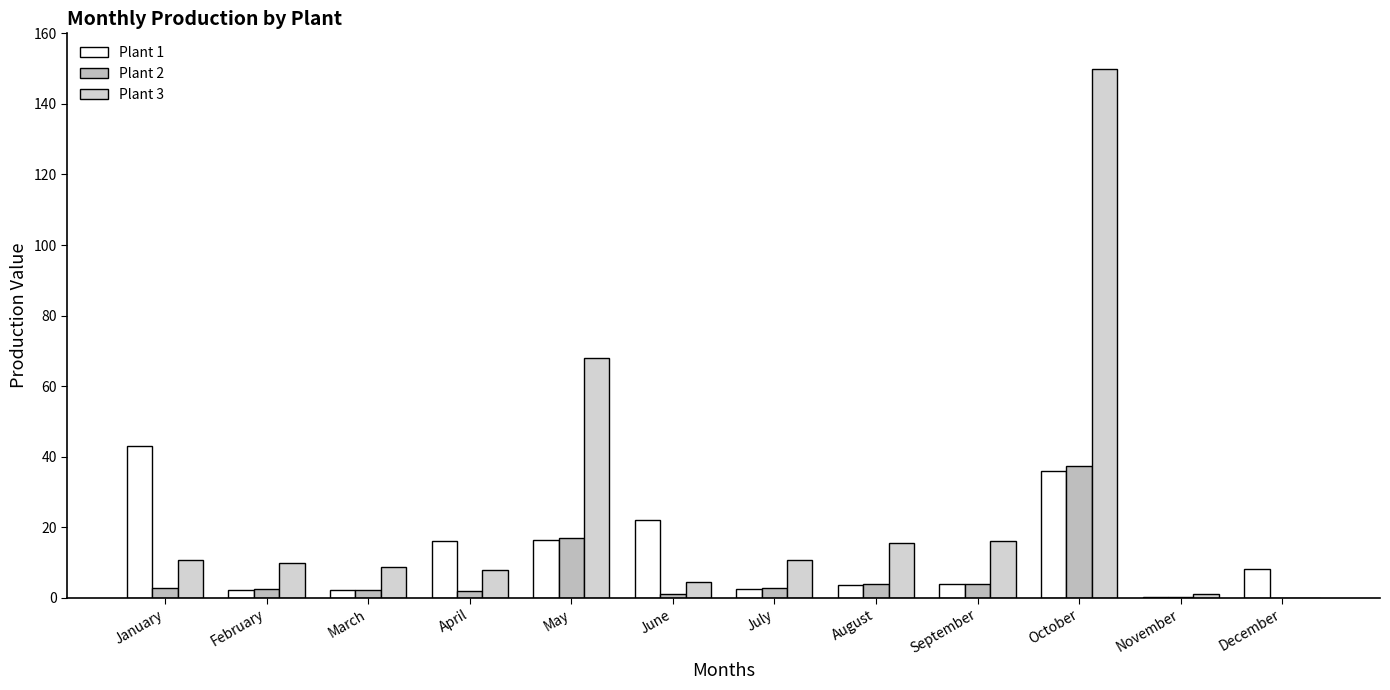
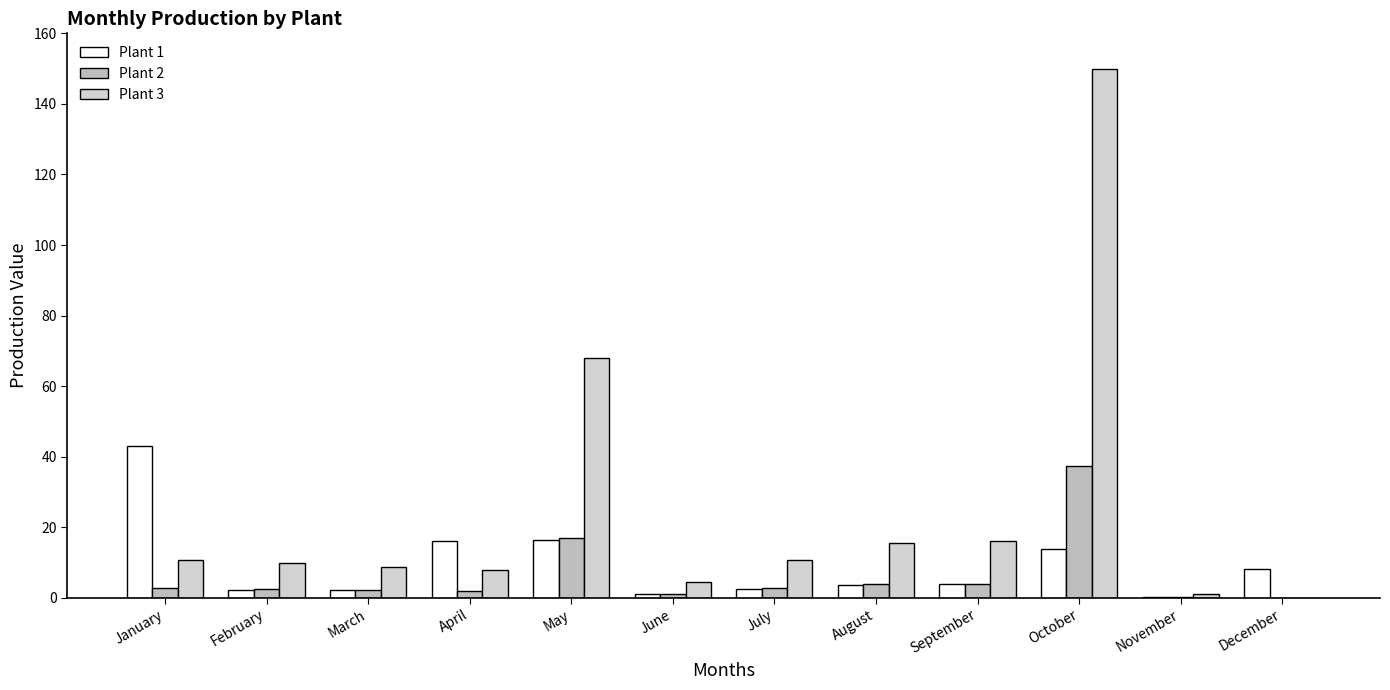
  {
    "Plant 1": {
      "January": 43,
      "February": 2,
      "March": 2,
      "April": 16,
      "May": 16,
-     "June": 22,
+     "June": 1,
      "July": 3,
      "August": 4,
      "September": 4,
-     "October": 36,
+     "October": 14,
      "December": 8
    }
  }
